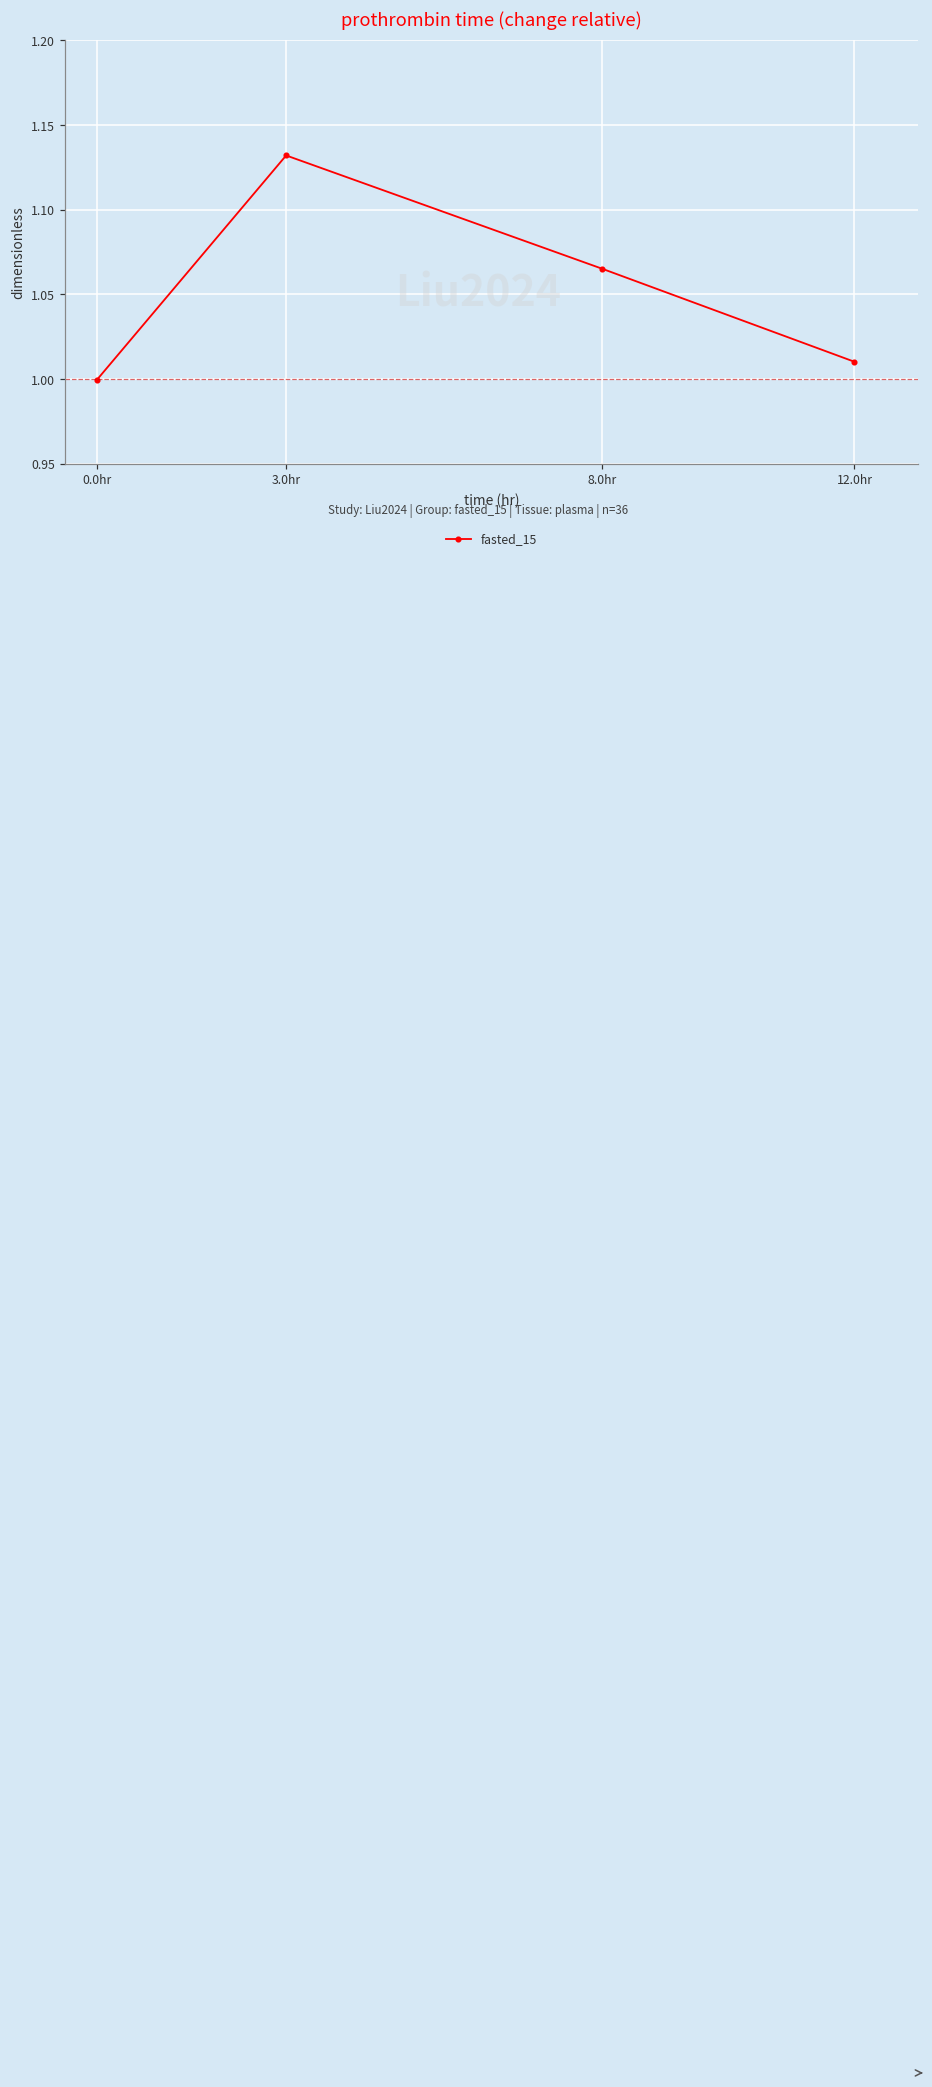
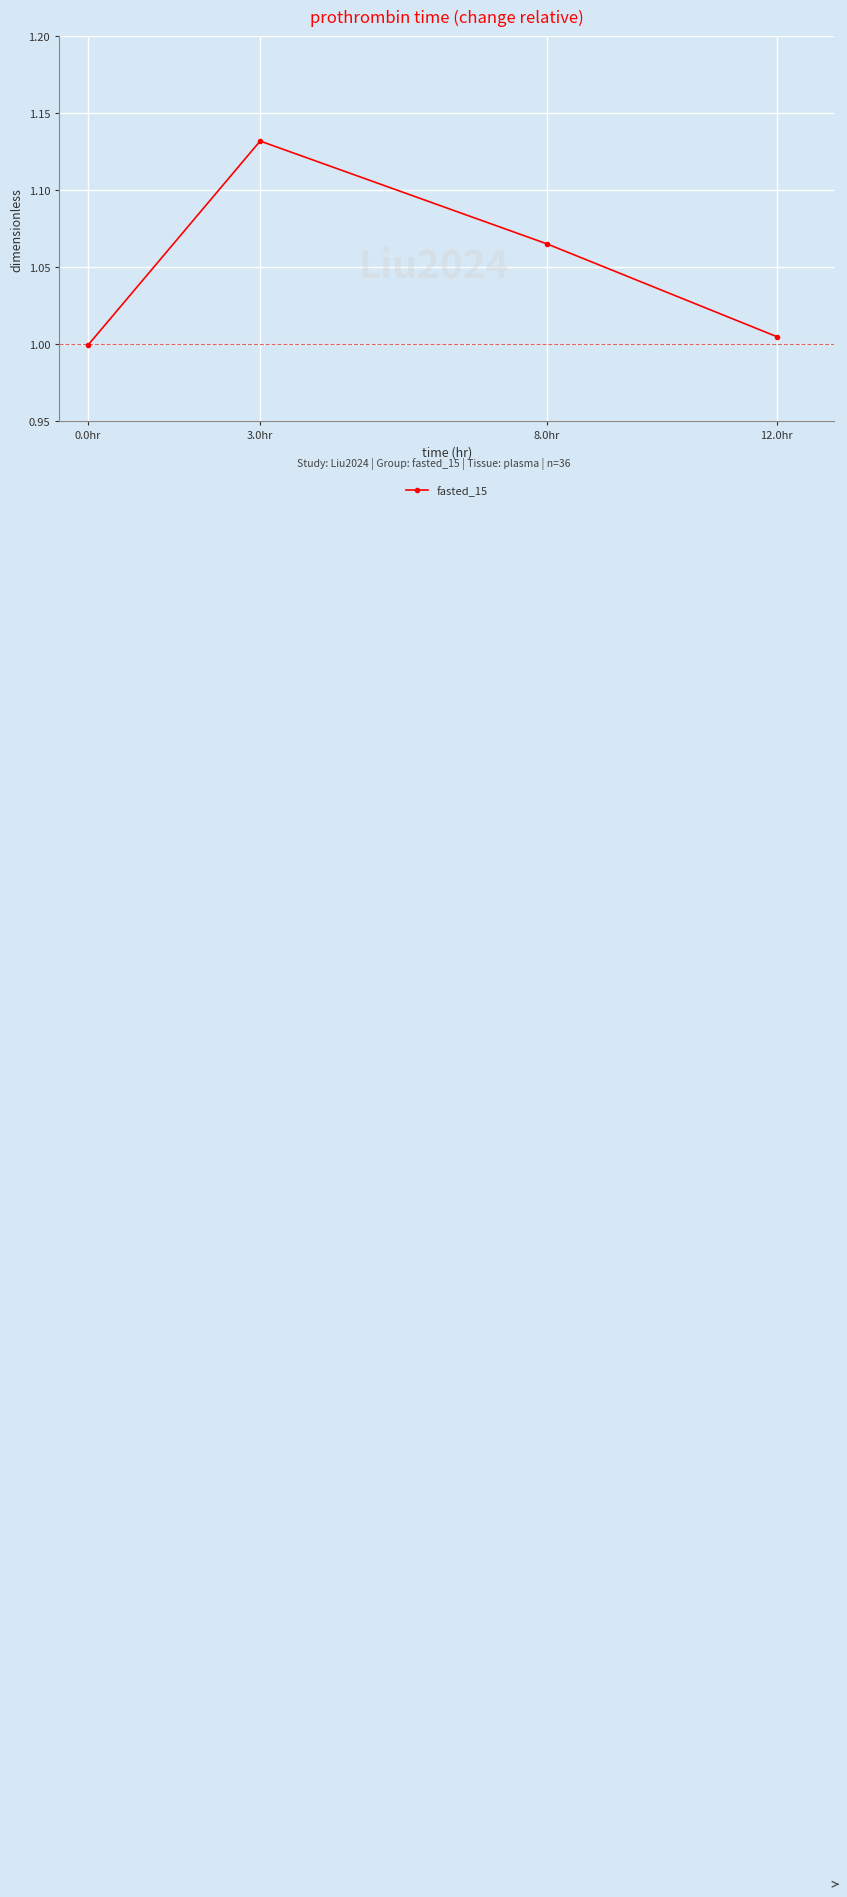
  {
    "0.0hr": 0.999,
    "3.0hr": 1.132,
    "8.0hr": 1.065,
-   "12.0hr": 1.010
+   "12.0hr": 1.005
  }
